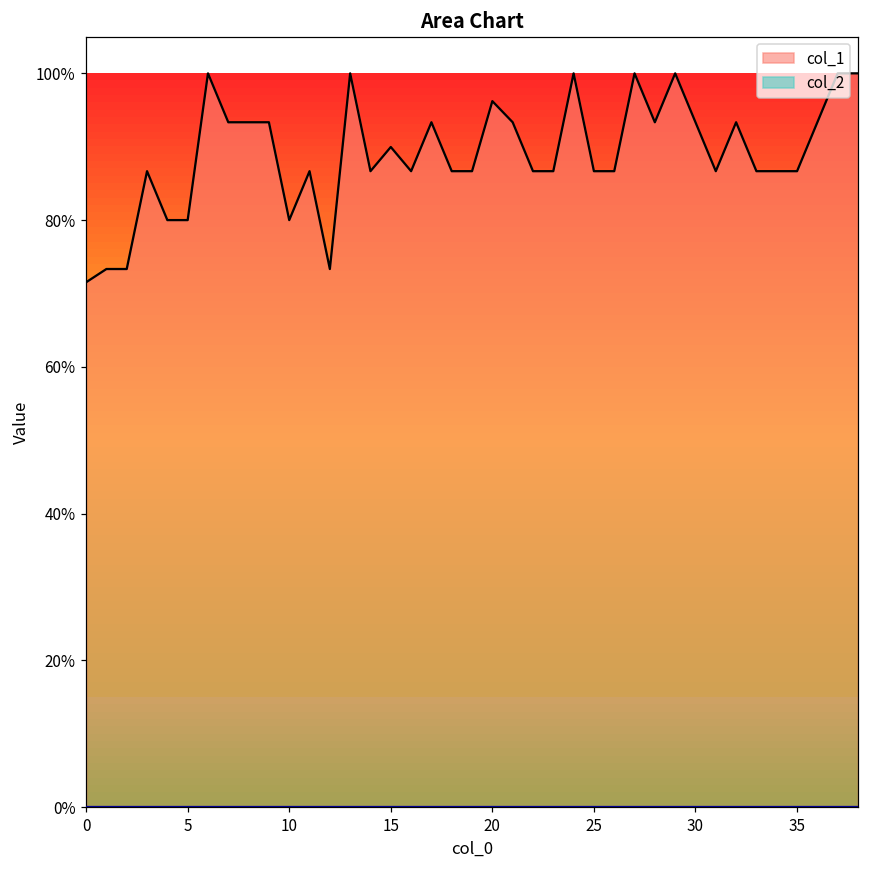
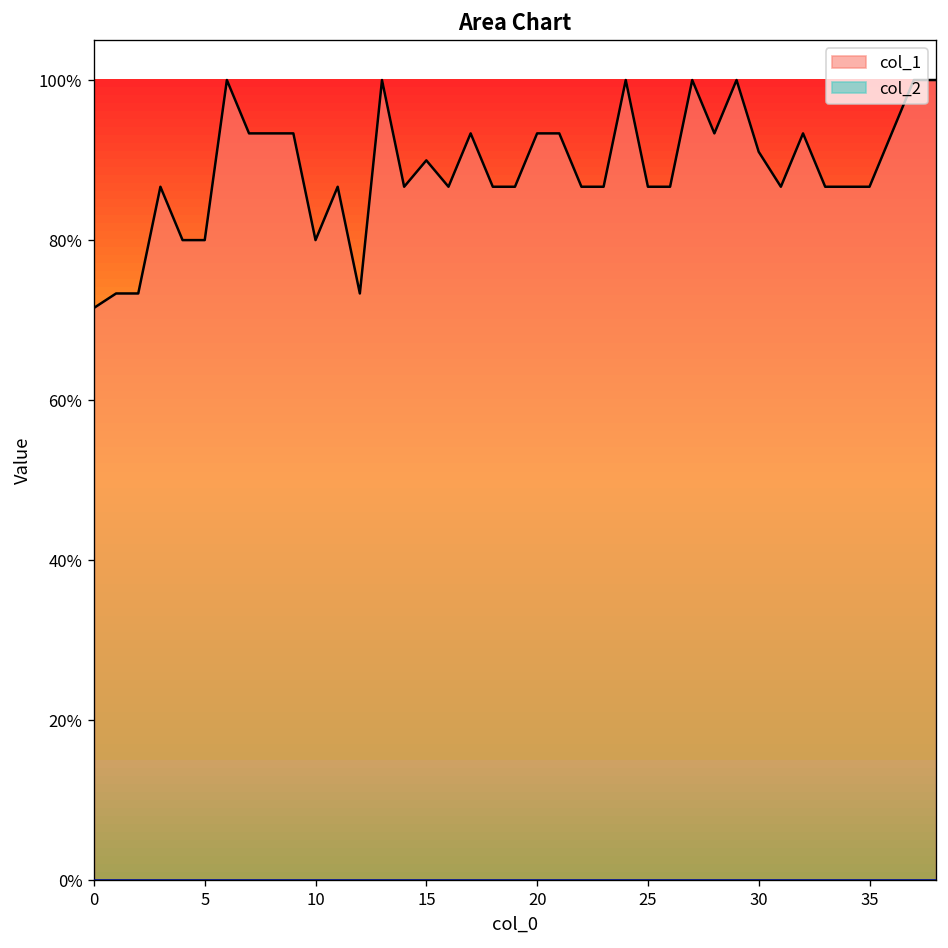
  {
    "col_1": {
      "0": "72%",
      "5": "80%",
      "10": "80%",
      "15": "90%",
-     "20": "96%",
+     "20": "93%",
      "25": "87%",
-     "30": "93%",
+     "30": "91%",
      "35": "87%"
    },
    "col_2": {
      "0": "0%",
      "5": "0%",
      "10": "0%",
      "15": "0%",
      "20": "0%",
      "25": "0%",
      "30": "0%",
      "35": "0%"
    }
  }
